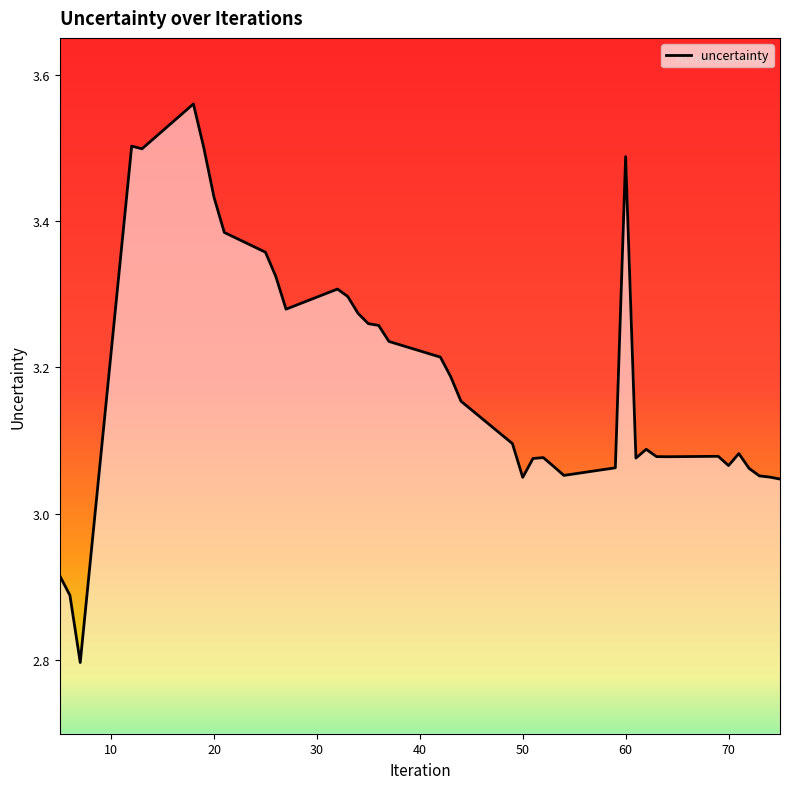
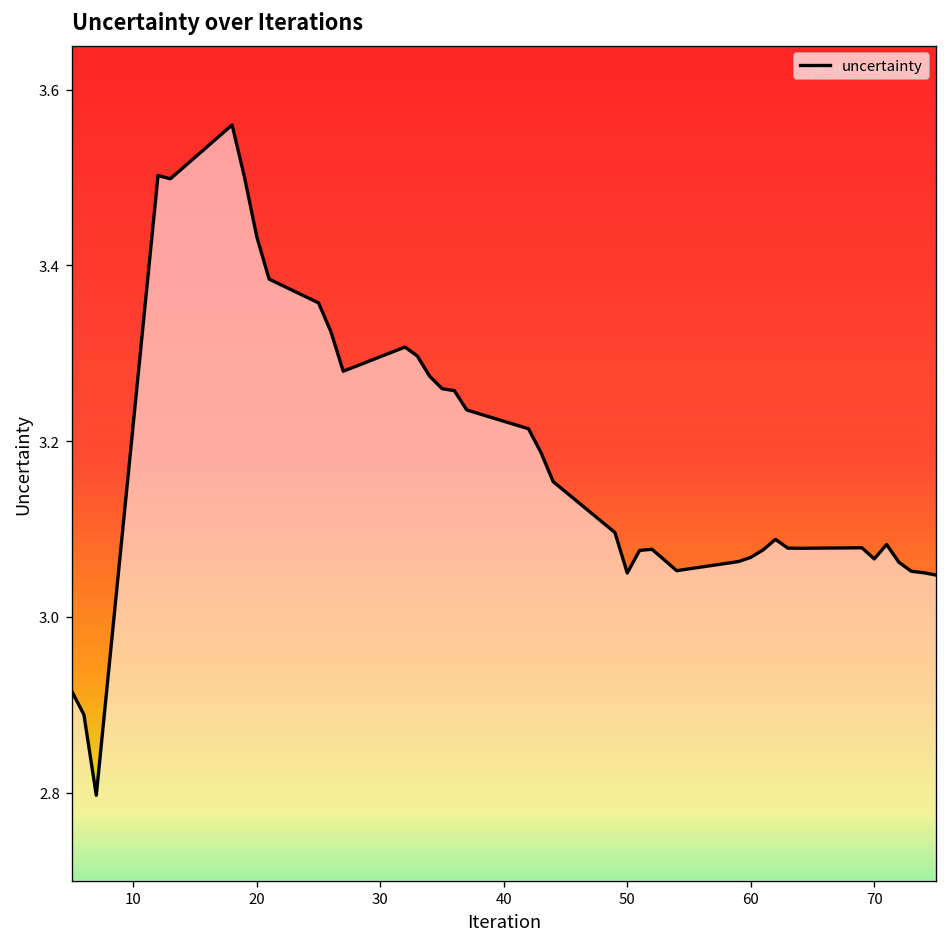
  {
    "20": 3.43,
    "50": 3.05,
-   "60": 3.49,
+   "60": 3.07,
    "70": 3.07
  }
